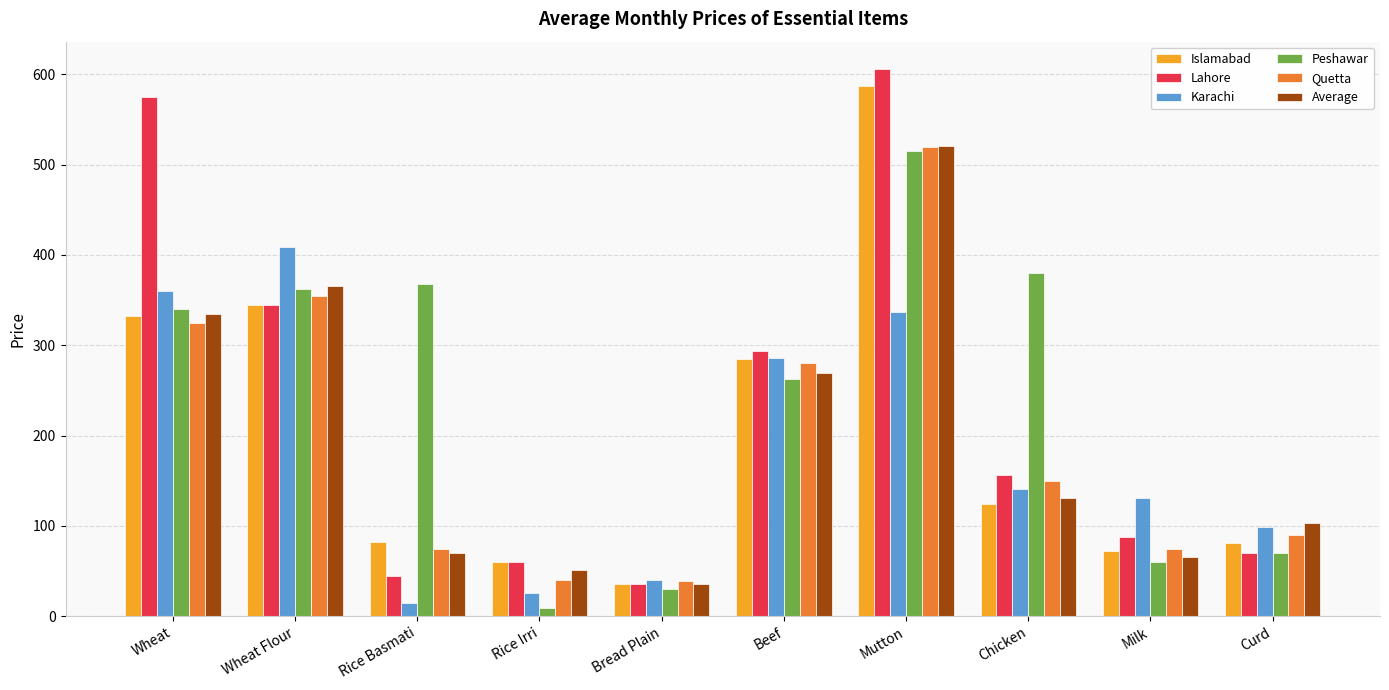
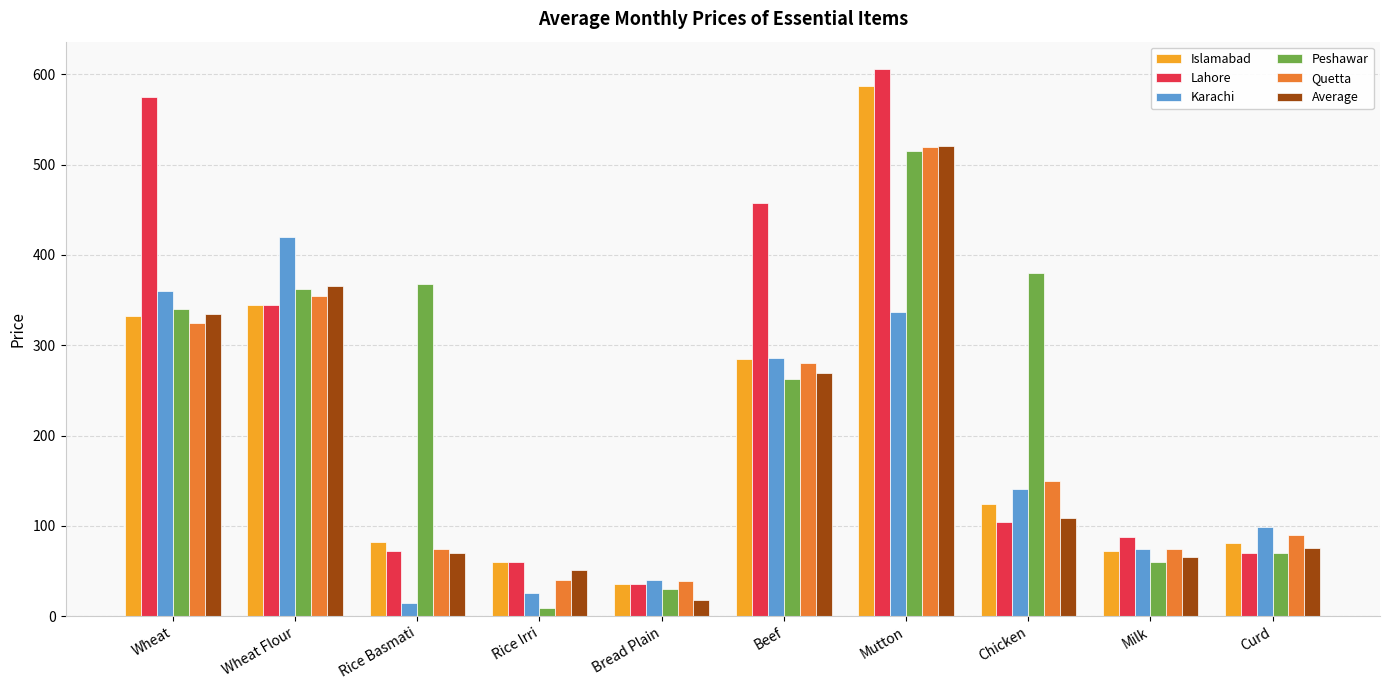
  {
    "Lahore": {
      "Wheat": 570,
      "Wheat Flour": 350,
-     "Rice Basmati": 40,
+     "Rice Basmati": 70,
      "Rice Irri": 60,
      "Bread Plain": 40,
-     "Beef": 290,
+     "Beef": 460,
      "Mutton": 610,
-     "Chicken": 160,
+     "Chicken": 100,
      "Milk": 90,
      "Curd": 70
    },
    "Karachi": {
      "Wheat": 360,
-     "Wheat Flour": 410,
+     "Wheat Flour": 420,
      "Rice Basmati": 10,
      "Rice Irri": 30,
      "Bread Plain": 40,
      "Beef": 290,
      "Mutton": 340,
      "Chicken": 140,
-     "Milk": 130,
+     "Milk": 70,
      "Curd": 100
    },
    "Peshawar": {
      "Wheat": 340,
      "Wheat Flour": 360,
      "Rice Basmati": 370,
      "Rice Irri": 10,
      "Bread Plain": 30,
      "Beef": 260,
      "Mutton": 510,
      "Chicken": 380,
      "Milk": 60,
      "Curd": 70
    },
    "Average": {
      "Wheat": 330,
      "Wheat Flour": 370,
      "Rice Basmati": 70,
      "Rice Irri": 50,
-     "Bread Plain": 40,
+     "Bread Plain": 20,
      "Beef": 270,
      "Mutton": 520,
-     "Chicken": 130,
+     "Chicken": 110,
      "Milk": 70,
-     "Curd": 100
+     "Curd": 80
    }
  }
